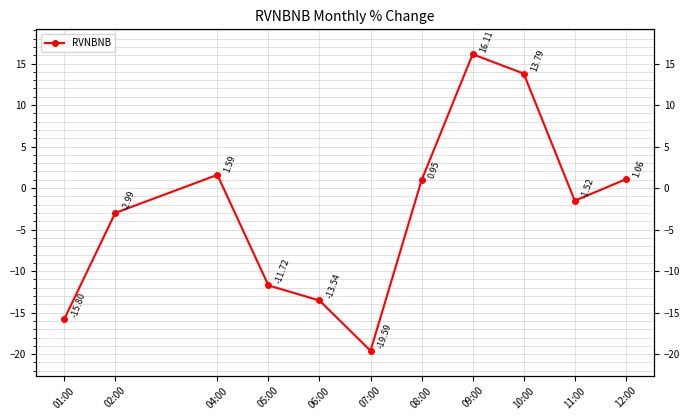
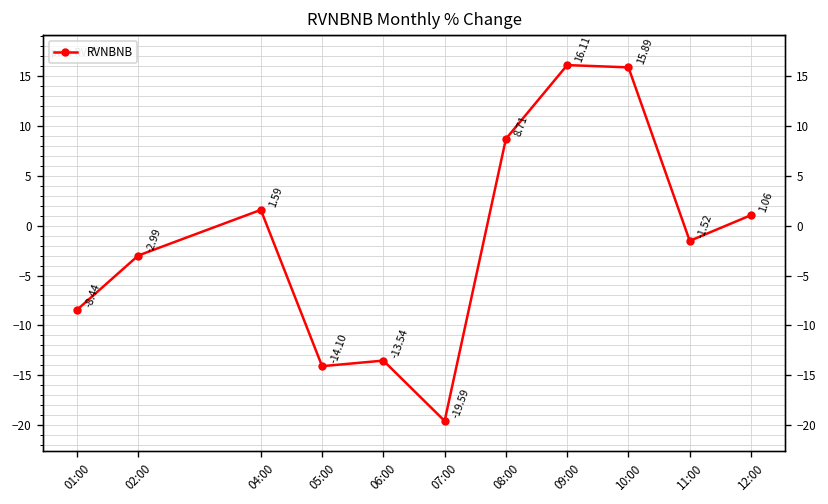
  {
-   "01:00": -15.80,
+   "01:00": -8.44,
    "02:00": -2.99,
    "04:00": 1.59,
-   "05:00": -11.72,
+   "05:00": -14.10,
    "06:00": -13.54,
    "07:00": -19.59,
-   "08:00": 0.95,
+   "08:00": 8.71,
    "09:00": 16.11,
-   "10:00": 13.79,
+   "10:00": 15.89,
    "11:00": -1.52,
    "12:00": 1.06
  }
